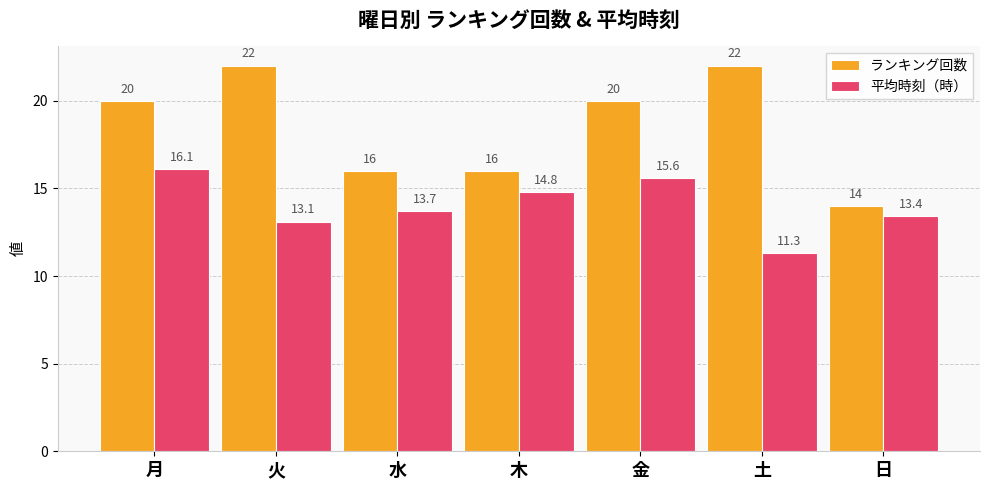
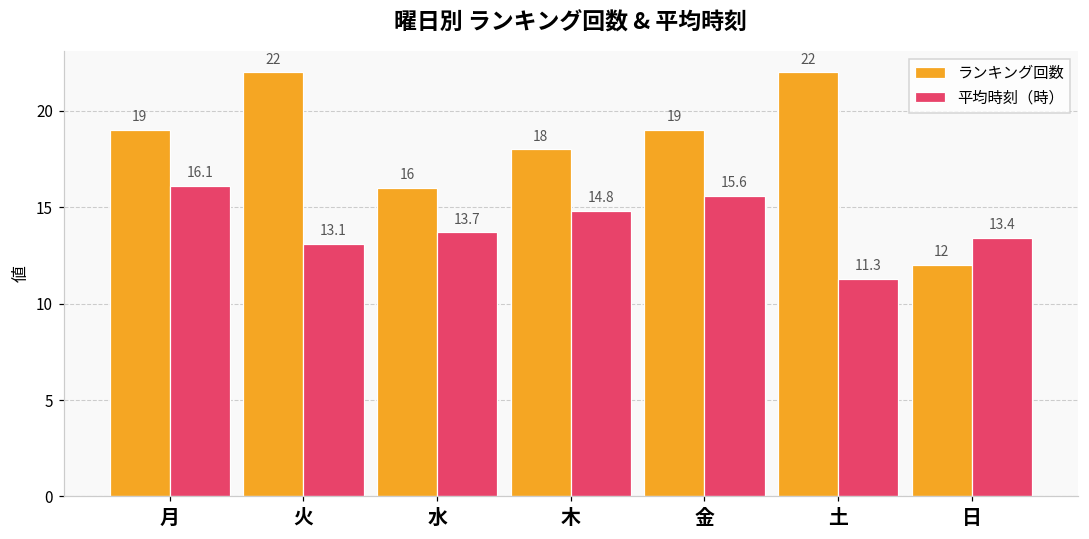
  {
    "ランキング回数": {
-     "月": 20,
+     "月": 19,
      "火": 22,
      "水": 16,
-     "木": 16,
-     "金": 20,
+     "木": 18,
+     "金": 19,
      "土": 22,
-     "日": 14
+     "日": 12
    },
    "平均時刻（時）": {
      "月": 16.1,
      "火": 13.1,
      "水": 13.7,
      "木": 14.8,
      "金": 15.6,
      "土": 11.3,
      "日": 13.4
    }
  }
